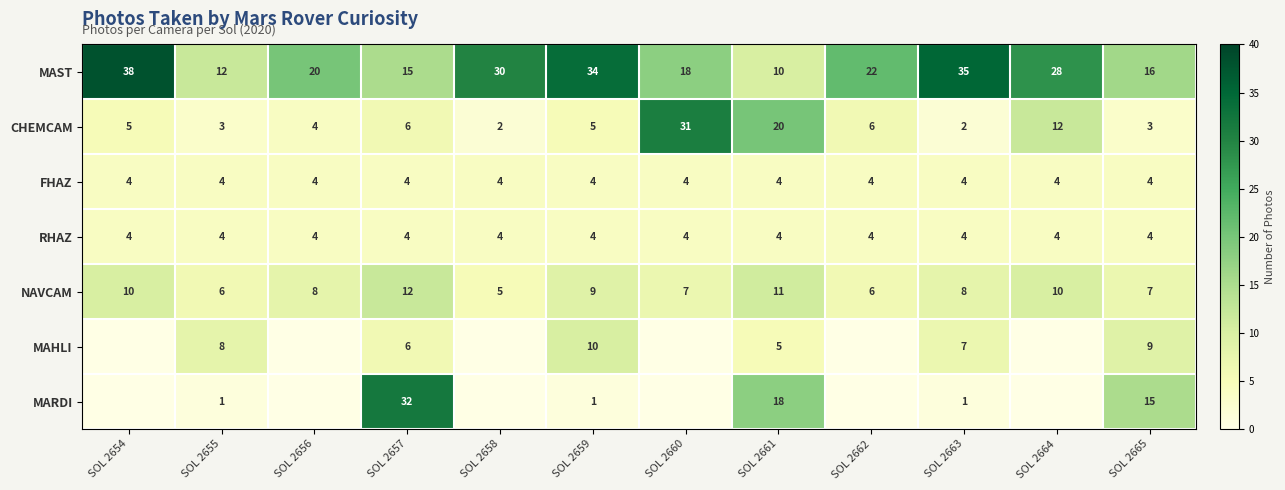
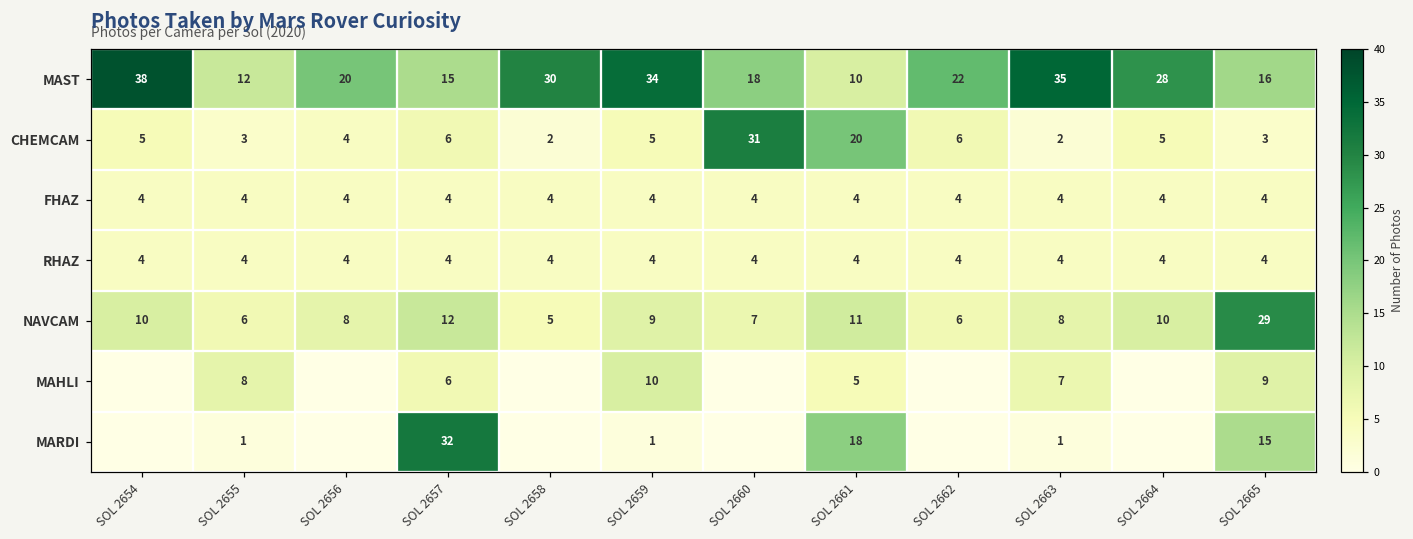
  {
    "MAST": {
      "SOL 2654": 38,
      "SOL 2655": 12,
      "SOL 2656": 20,
      "SOL 2657": 15,
      "SOL 2658": 30,
      "SOL 2659": 34,
      "SOL 2660": 18,
      "SOL 2661": 10,
      "SOL 2662": 22,
      "SOL 2663": 35,
      "SOL 2664": 28,
      "SOL 2665": 16
    },
    "CHEMCAM": {
      "SOL 2654": 5,
      "SOL 2655": 3,
      "SOL 2656": 4,
      "SOL 2657": 6,
      "SOL 2658": 2,
      "SOL 2659": 5,
      "SOL 2660": 31,
      "SOL 2661": 20,
      "SOL 2662": 6,
      "SOL 2663": 2,
-     "SOL 2664": 12,
+     "SOL 2664": 5,
      "SOL 2665": 3
    },
    "FHAZ": {
      "SOL 2654": 4,
      "SOL 2655": 4,
      "SOL 2656": 4,
      "SOL 2657": 4,
      "SOL 2658": 4,
      "SOL 2659": 4,
      "SOL 2660": 4,
      "SOL 2661": 4,
      "SOL 2662": 4,
      "SOL 2663": 4,
      "SOL 2664": 4,
      "SOL 2665": 4
    },
    "RHAZ": {
      "SOL 2654": 4,
      "SOL 2655": 4,
      "SOL 2656": 4,
      "SOL 2657": 4,
      "SOL 2658": 4,
      "SOL 2659": 4,
      "SOL 2660": 4,
      "SOL 2661": 4,
      "SOL 2662": 4,
      "SOL 2663": 4,
      "SOL 2664": 4,
      "SOL 2665": 4
    },
    "NAVCAM": {
      "SOL 2654": 10,
      "SOL 2655": 6,
      "SOL 2656": 8,
      "SOL 2657": 12,
      "SOL 2658": 5,
      "SOL 2659": 9,
      "SOL 2660": 7,
      "SOL 2661": 11,
      "SOL 2662": 6,
      "SOL 2663": 8,
      "SOL 2664": 10,
-     "SOL 2665": 7
+     "SOL 2665": 29
    },
    "MAHLI": {
      "SOL 2655": 8,
      "SOL 2657": 6,
      "SOL 2659": 10,
      "SOL 2661": 5,
      "SOL 2663": 7,
      "SOL 2665": 9
    },
    "MARDI": {
      "SOL 2655": 1,
      "SOL 2657": 32,
      "SOL 2659": 1,
      "SOL 2661": 18,
      "SOL 2663": 1,
      "SOL 2665": 15
    }
  }
